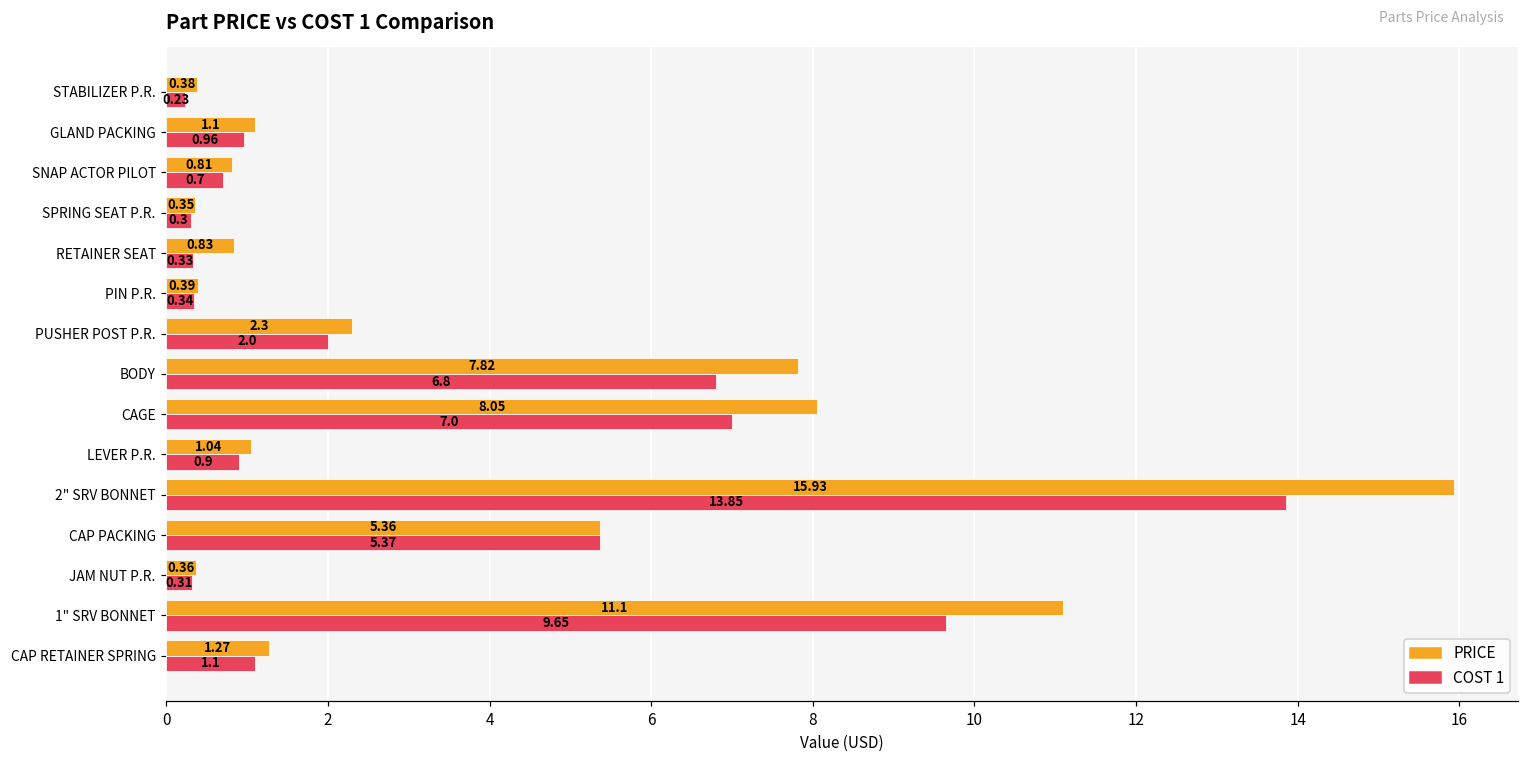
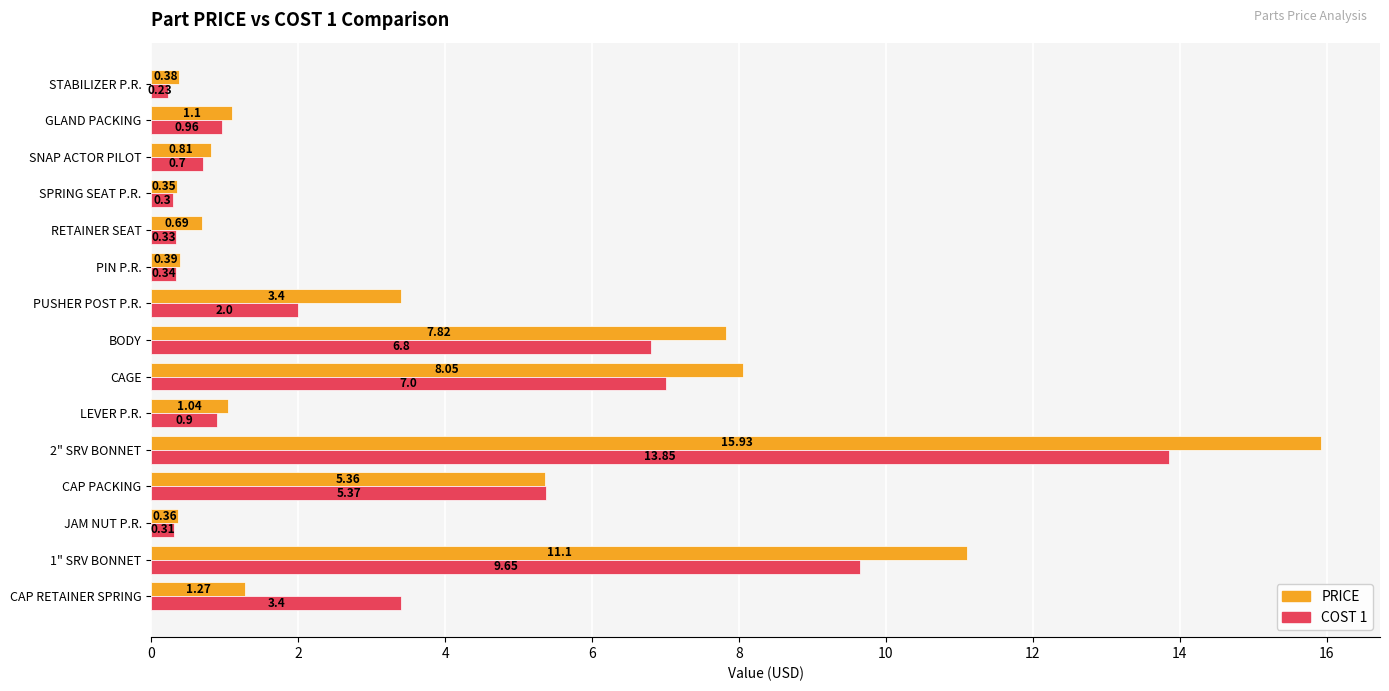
  {
    "PRICE": {
      "STABILIZER P.R.": 0.38,
      "GLAND PACKING": 1.1,
      "SNAP ACTOR PILOT": 0.81,
      "SPRING SEAT P.R.": 0.35,
-     "RETAINER SEAT": 0.83,
+     "RETAINER SEAT": 0.69,
      "PIN P.R.": 0.39,
-     "PUSHER POST P.R.": 2.3,
+     "PUSHER POST P.R.": 3.4,
      "BODY": 7.82,
      "CAGE": 8.05,
      "LEVER P.R.": 1.04,
      "2\" SRV BONNET": 15.93,
      "CAP PACKING": 5.36,
      "JAM NUT P.R.": 0.36,
      "1\" SRV BONNET": 11.1,
      "CAP RETAINER SPRING": 1.27
    },
    "COST 1": {
      "STABILIZER P.R.": 0.23,
      "GLAND PACKING": 0.96,
      "SNAP ACTOR PILOT": 0.7,
      "SPRING SEAT P.R.": 0.3,
      "RETAINER SEAT": 0.33,
      "PIN P.R.": 0.34,
      "PUSHER POST P.R.": 2.0,
      "BODY": 6.8,
      "CAGE": 7.0,
      "LEVER P.R.": 0.9,
      "2\" SRV BONNET": 13.85,
      "CAP PACKING": 5.37,
      "JAM NUT P.R.": 0.31,
      "1\" SRV BONNET": 9.65,
-     "CAP RETAINER SPRING": 1.1
+     "CAP RETAINER SPRING": 3.4
    }
  }
